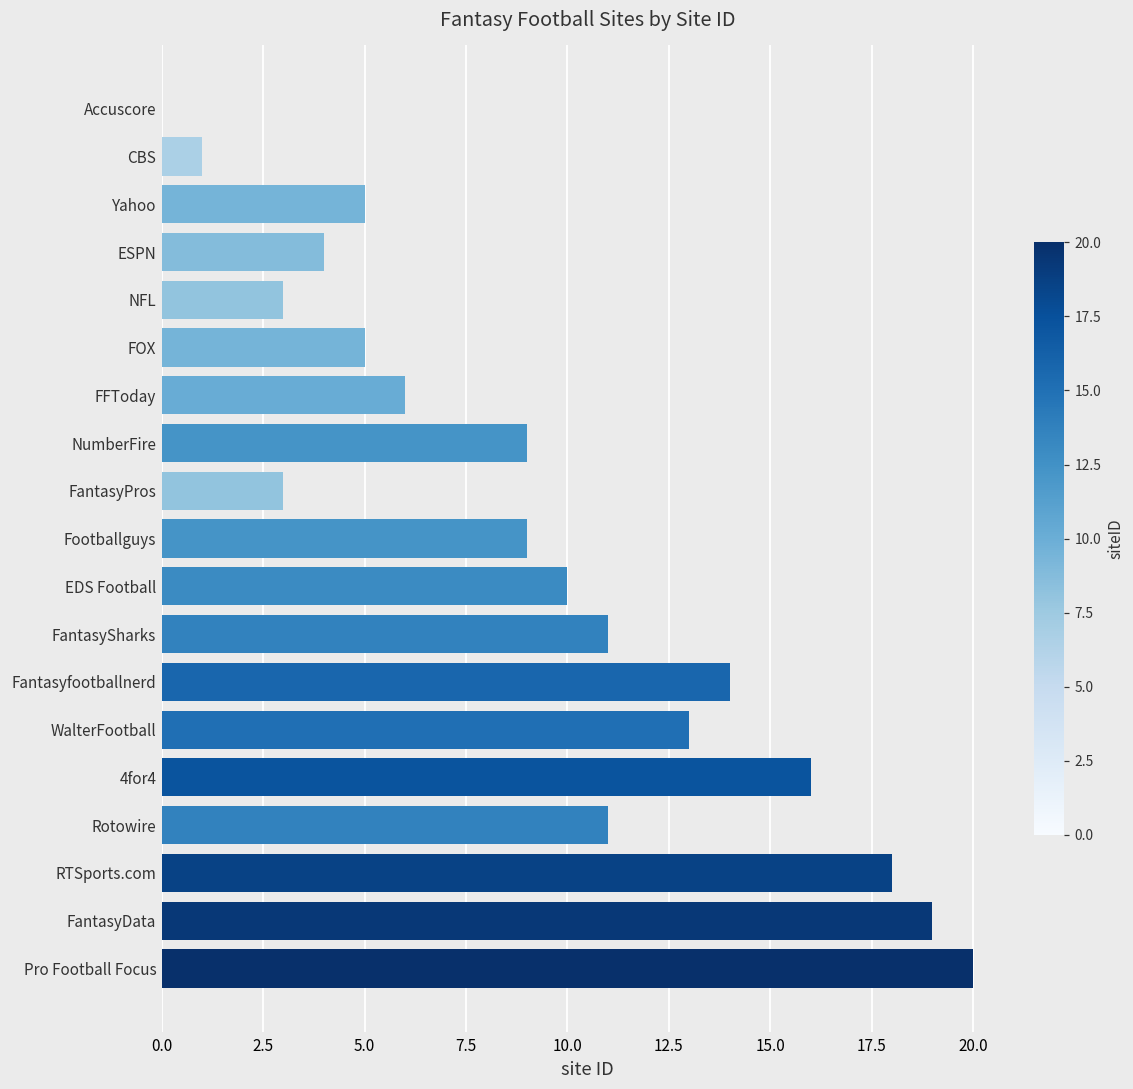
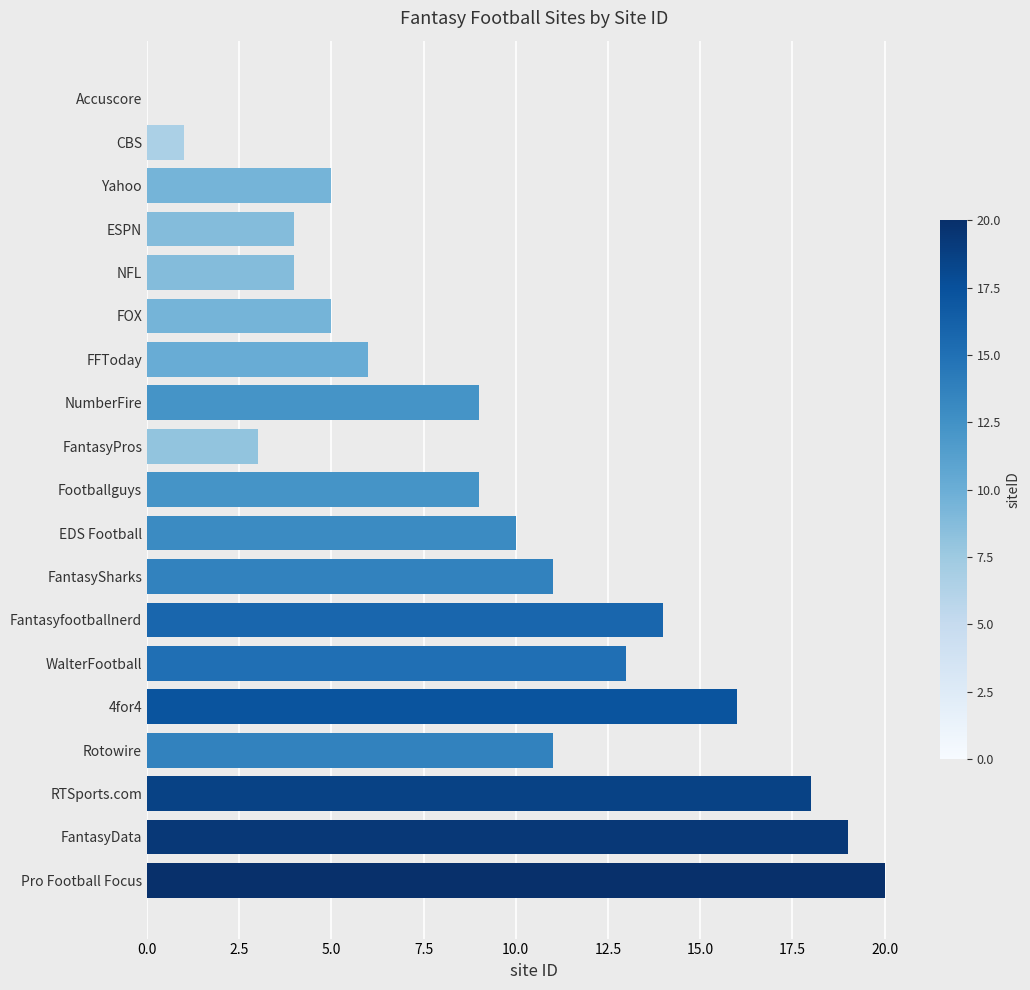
  {
    "Accuscore": 0,
    "CBS": 1,
    "Yahoo": 5,
    "ESPN": 4,
-   "NFL": 3,
+   "NFL": 4,
    "FOX": 5,
    "FFToday": 6,
    "NumberFire": 9,
    "FantasyPros": 3,
    "Footballguys": 9,
    "EDS Football": 10,
    "FantasySharks": 11,
    "Fantasyfootballnerd": 14,
    "WalterFootball": 13,
    "4for4": 16,
    "Rotowire": 11,
    "RTSports.com": 18,
    "FantasyData": 19,
    "Pro Football Focus": 20
  }
